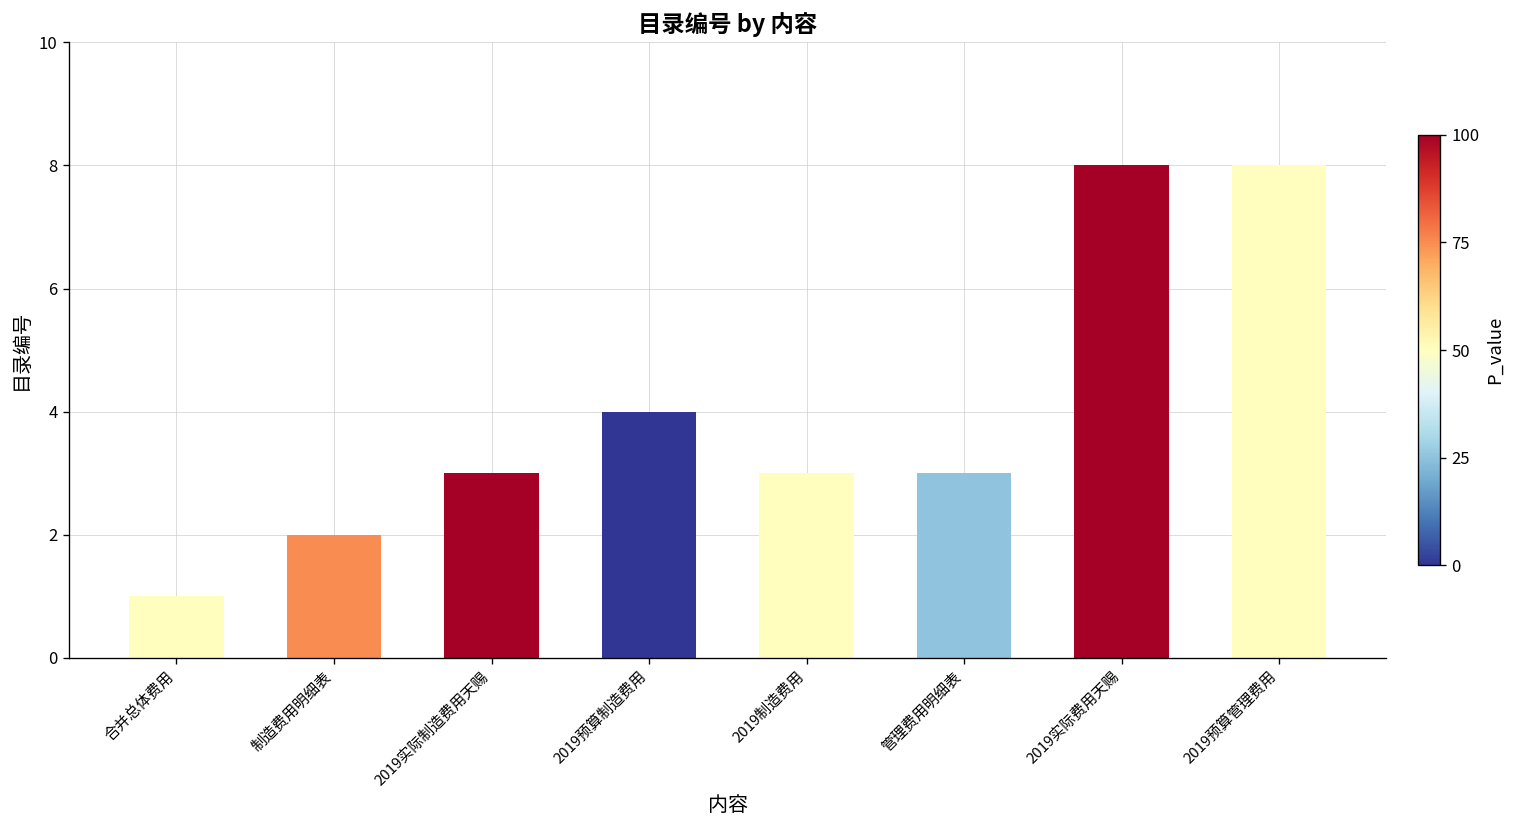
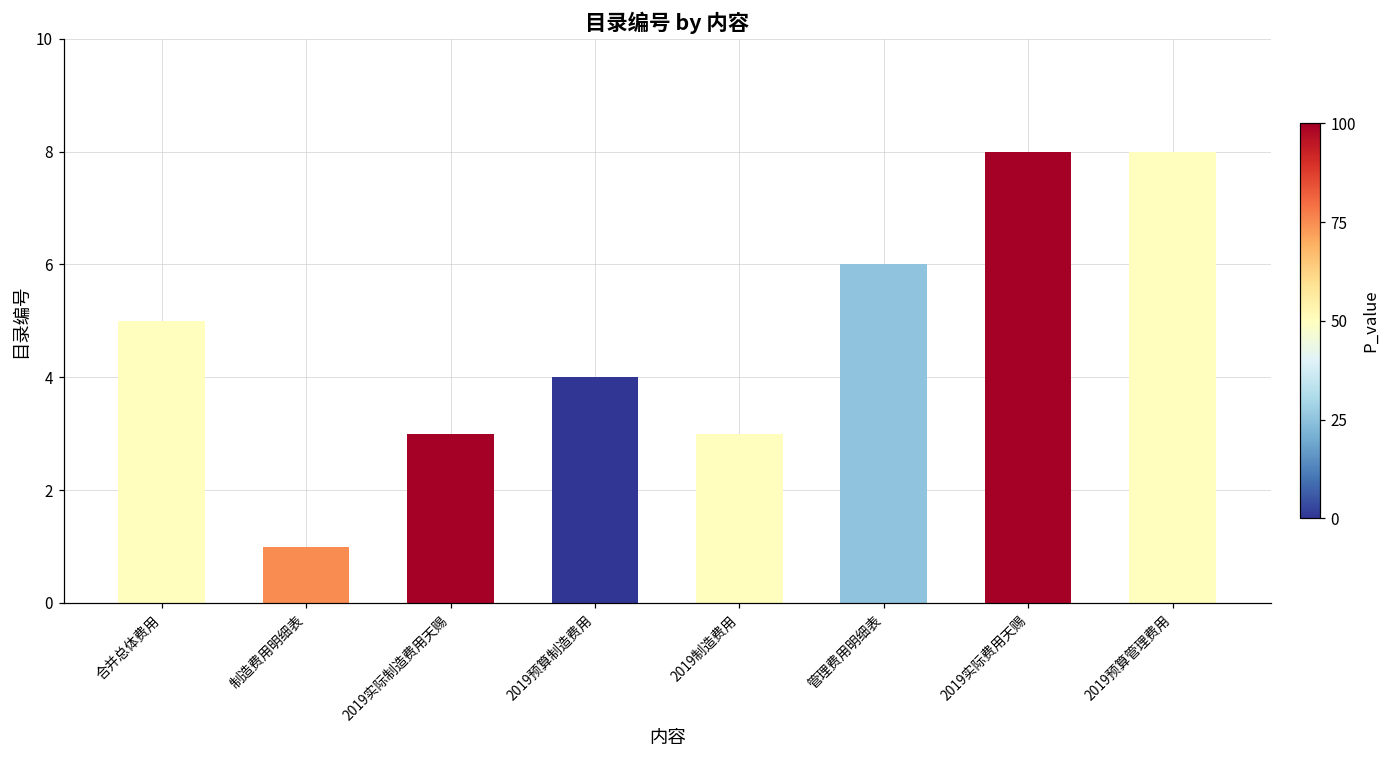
  {
-   "合并总体费用": 1,
-   "制造费用明细表": 2,
+   "合并总体费用": 5,
+   "制造费用明细表": 1,
    "2019实际制造费用天赐": 3,
    "2019预算制造费用": 4,
    "2019制造费用": 3,
-   "管理费用明细表": 3,
+   "管理费用明细表": 6,
    "2019实际费用天赐": 8,
    "2019预算管理费用": 8
  }
